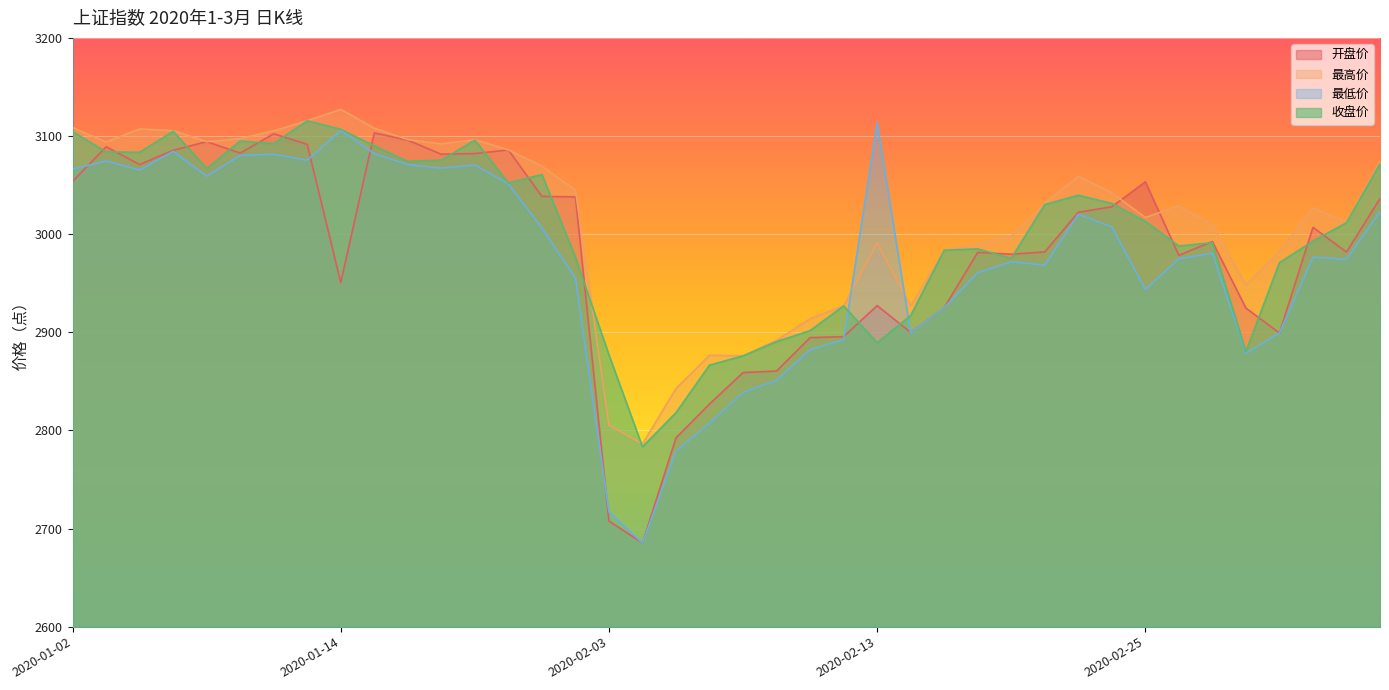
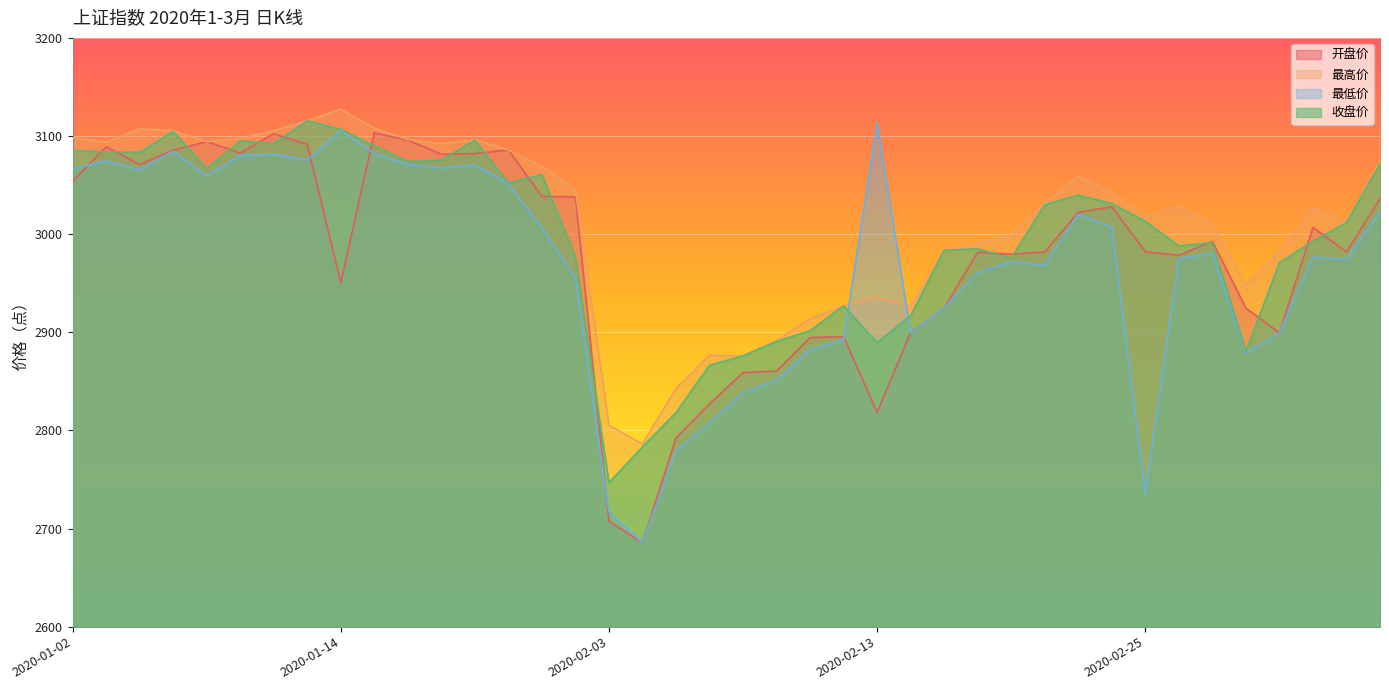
  {
    "开盘价": {
      "2020-01-02": 3050,
      "2020-01-14": 2950,
      "2020-02-03": 2710,
-     "2020-02-13": 2930,
-     "2020-02-25": 3050
+     "2020-02-13": 2820,
+     "2020-02-25": 2980
    },
    "最高价": {
-     "2020-01-02": 3110,
+     "2020-01-02": 3100,
      "2020-01-14": 3130,
      "2020-02-03": 2810,
-     "2020-02-13": 2990,
+     "2020-02-13": 2940,
      "2020-02-25": 3020
    },
    "最低价": {
      "2020-01-02": 3070,
      "2020-02-03": 2720,
      "2020-02-13": 3110,
-     "2020-02-25": 2940
+     "2020-02-25": 2740
    },
    "收盘价": {
-     "2020-01-02": 3100,
-     "2020-02-03": 2880,
+     "2020-01-02": 3090,
+     "2020-02-03": 2750,
      "2020-02-13": 2890,
      "2020-02-25": 3010
    }
  }
